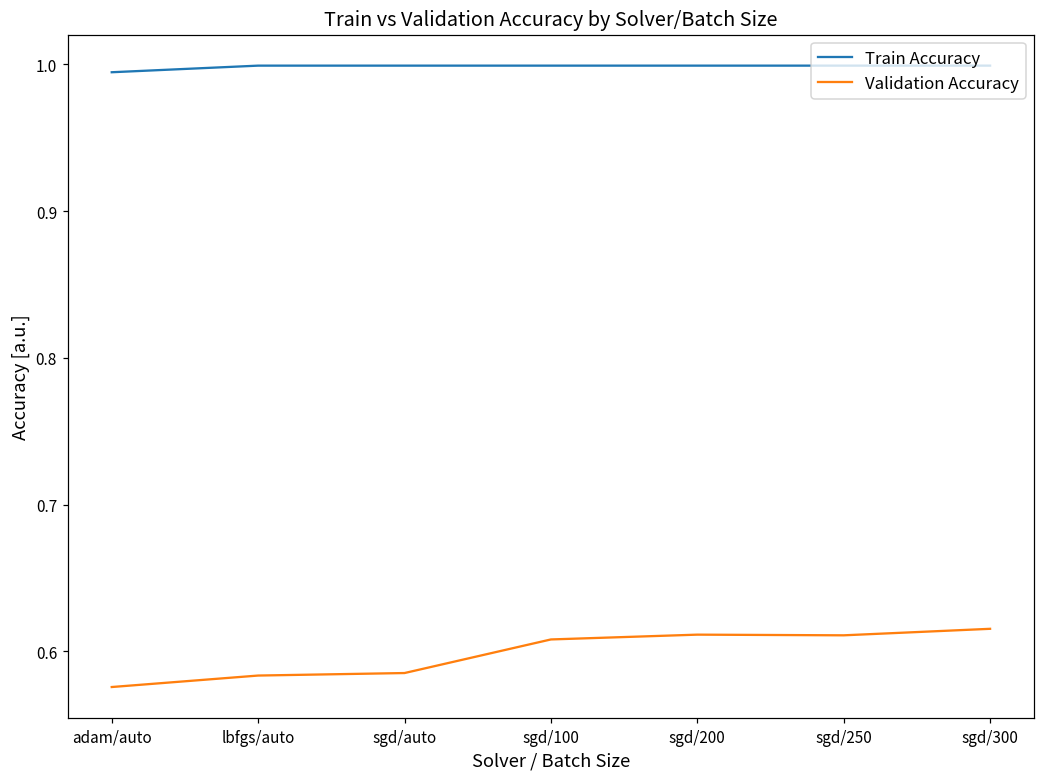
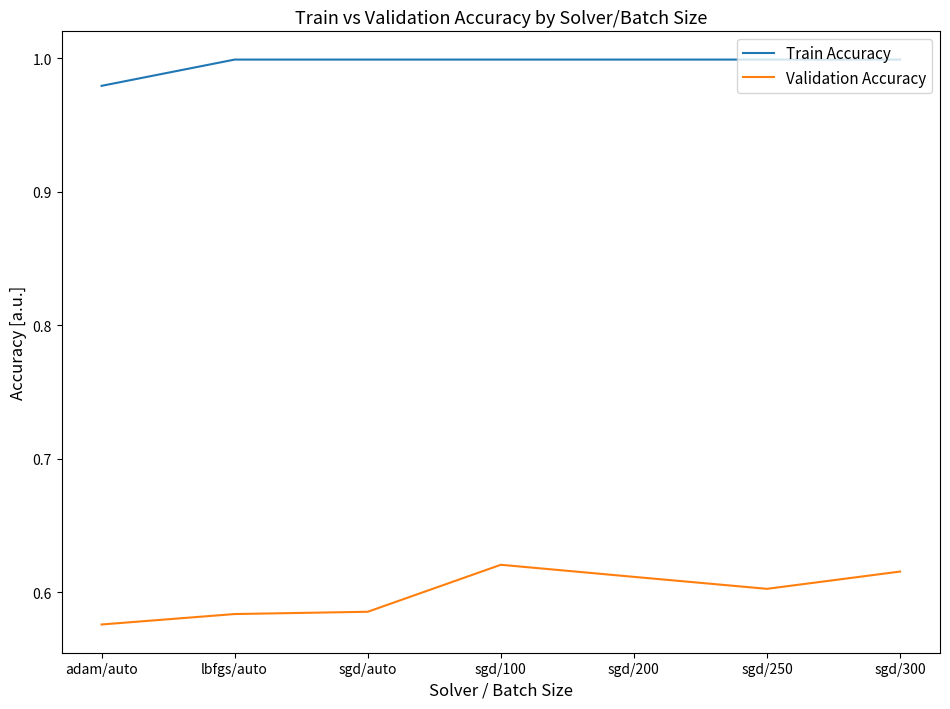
  {
    "Train Accuracy": {
-     "adam/auto": 0.995,
+     "adam/auto": 0.979,
      "lbfgs/auto": 0.999,
      "sgd/auto": 0.999,
      "sgd/100": 0.999,
      "sgd/200": 0.999
    },
    "Validation Accuracy": {
      "adam/auto": 0.576,
      "lbfgs/auto": 0.584,
      "sgd/auto": 0.585,
-     "sgd/100": 0.608,
+     "sgd/100": 0.620,
      "sgd/200": 0.611,
-     "sgd/250": 0.611,
+     "sgd/250": 0.602,
      "sgd/300": 0.615
    }
  }
